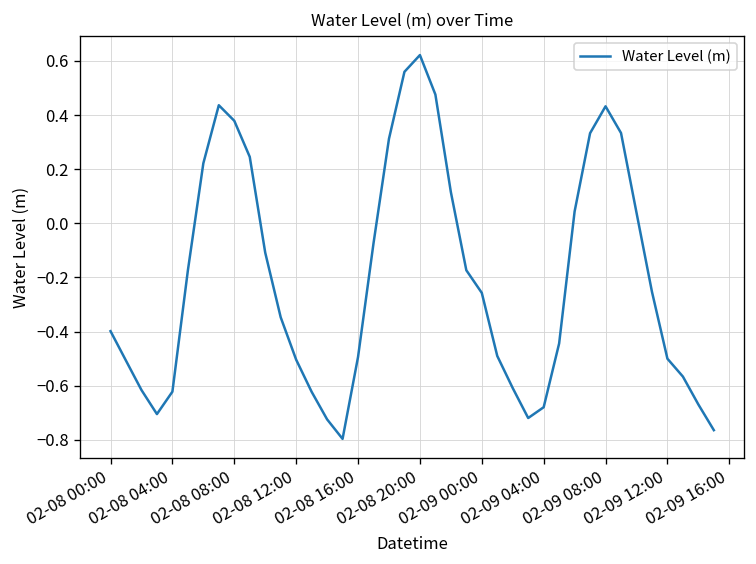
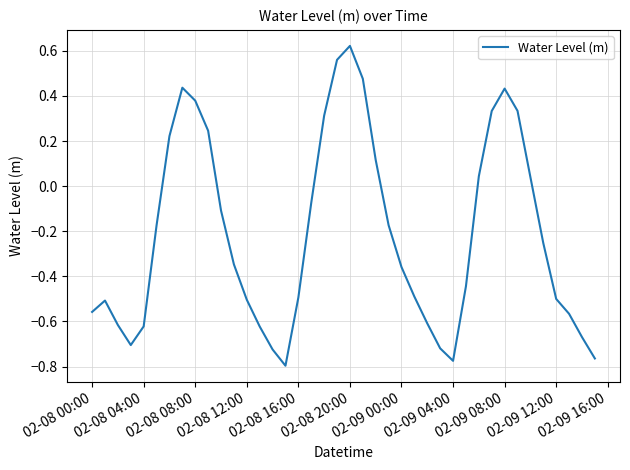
  {
-   "02-08 00:00": -0.40,
+   "02-08 00:00": -0.56,
    "02-08 04:00": -0.62,
    "02-08 08:00": 0.38,
    "02-08 12:00": -0.50,
    "02-08 16:00": -0.49,
    "02-08 20:00": 0.62,
-   "02-09 00:00": -0.26,
-   "02-09 04:00": -0.68,
+   "02-09 00:00": -0.36,
+   "02-09 04:00": -0.77,
    "02-09 08:00": 0.43,
    "02-09 12:00": -0.50
  }
